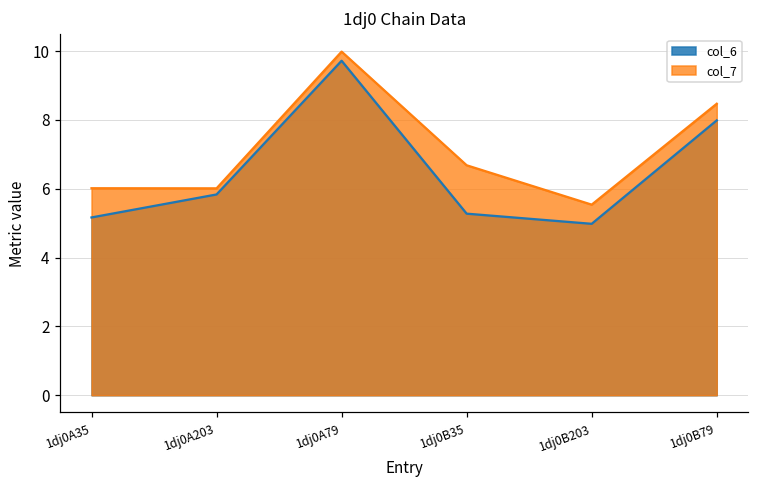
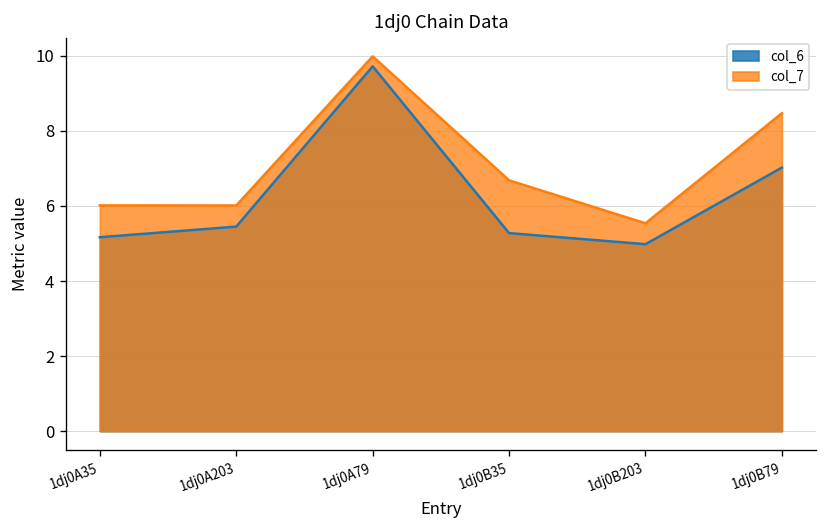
  {
    "col_6": {
      "1dj0A35": 5.2,
-     "1dj0A203": 5.8,
+     "1dj0A203": 5.4,
      "1dj0A79": 9.7,
      "1dj0B35": 5.3,
      "1dj0B203": 5.0,
-     "1dj0B79": 8.0
+     "1dj0B79": 7.0
    },
    "col_7": {
      "1dj0A35": 6.0,
      "1dj0A203": 6.0,
      "1dj0A79": 10.0,
      "1dj0B35": 6.7,
      "1dj0B203": 5.5,
      "1dj0B79": 8.5
    }
  }
